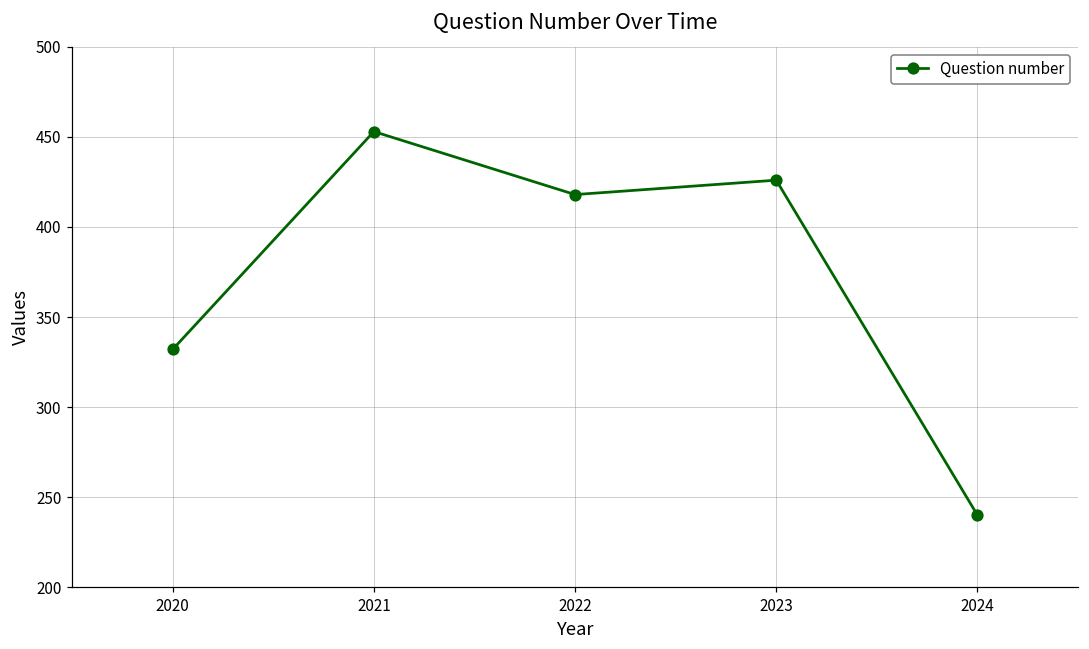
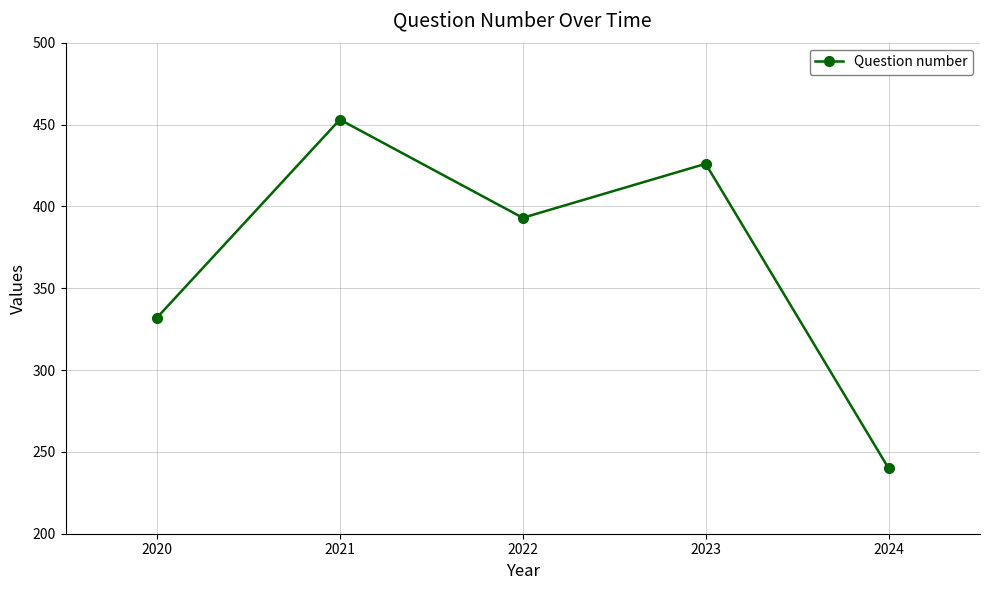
  {
    "2020": 332,
    "2021": 453,
-   "2022": 418,
+   "2022": 393,
    "2023": 426,
    "2024": 240
  }
